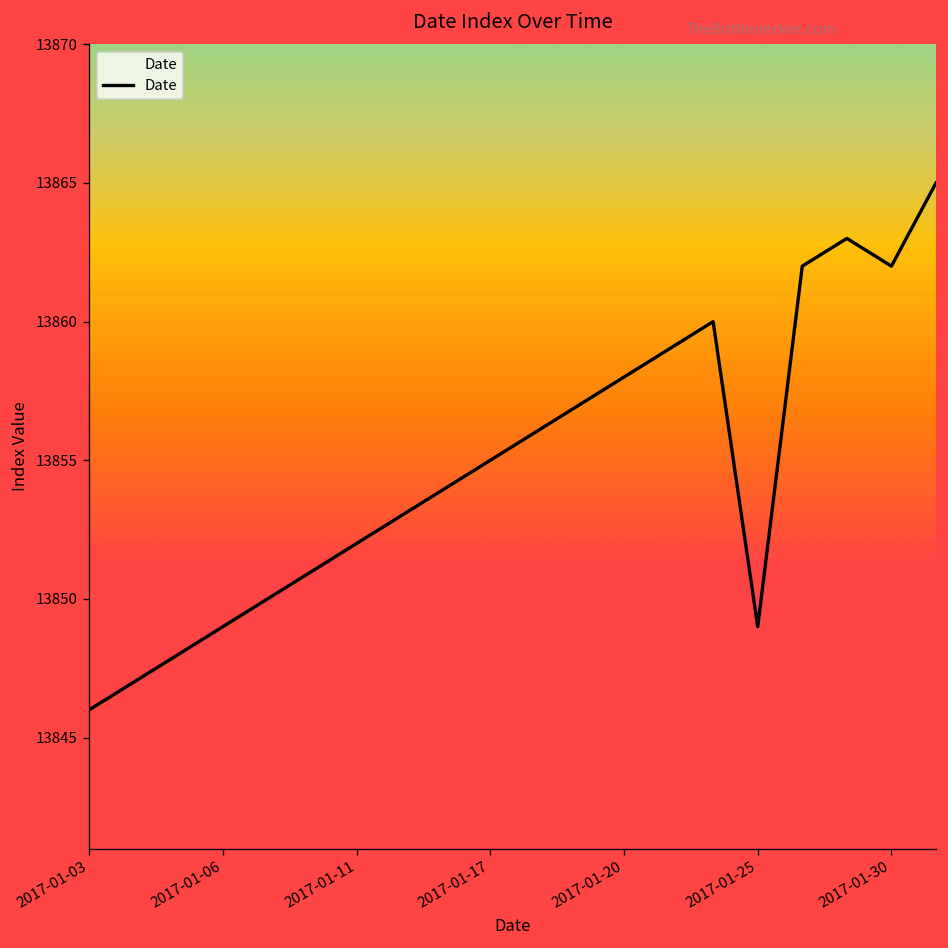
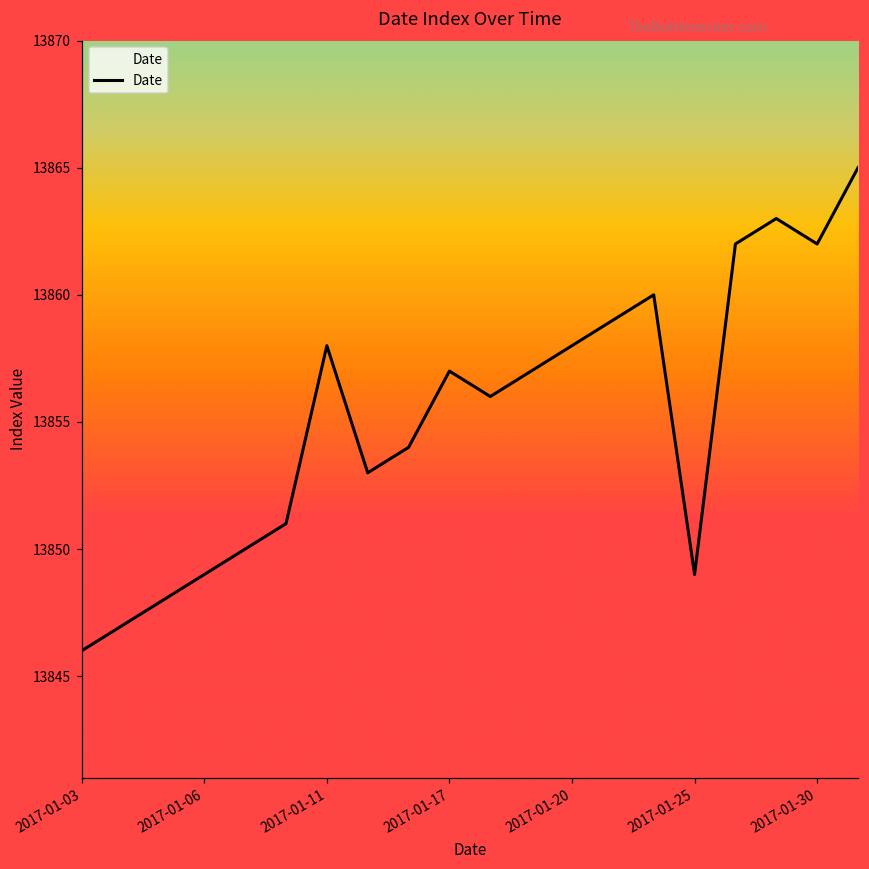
  {
    "2017-01-03": 13846,
    "2017-01-06": 13849,
-   "2017-01-11": 13852,
-   "2017-01-17": 13855,
+   "2017-01-11": 13858,
+   "2017-01-17": 13857,
    "2017-01-20": 13858,
    "2017-01-25": 13849,
    "2017-01-30": 13862
  }
